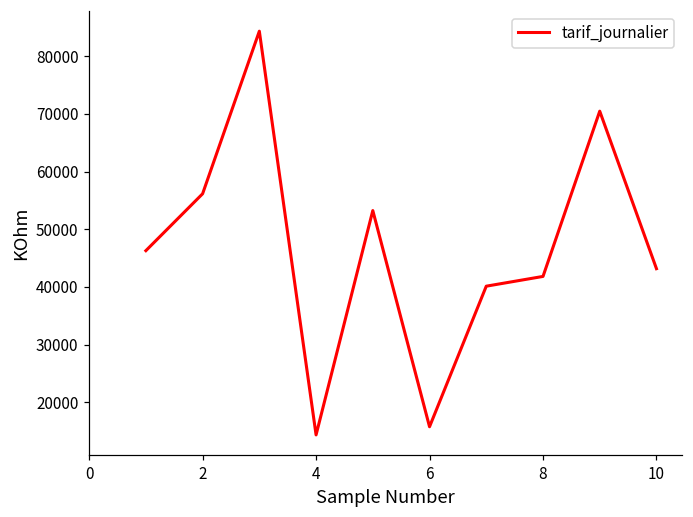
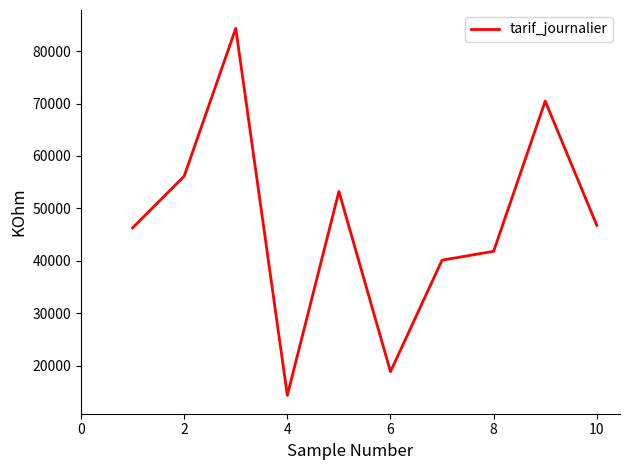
  {
    "2": 56000,
    "4": 14000,
-   "6": 16000,
+   "6": 19000,
    "8": 42000,
-   "10": 43000
+   "10": 47000
  }
